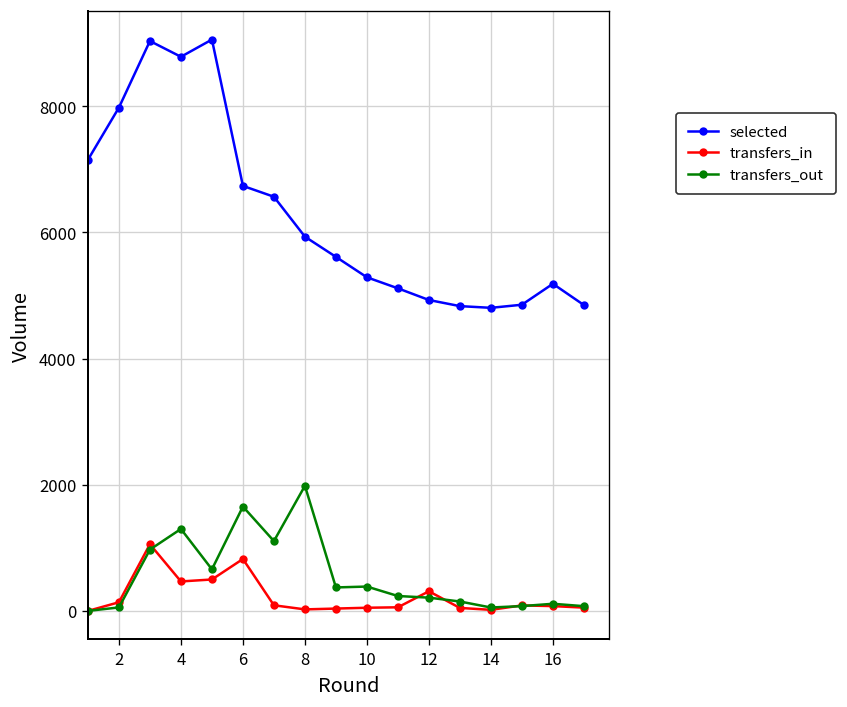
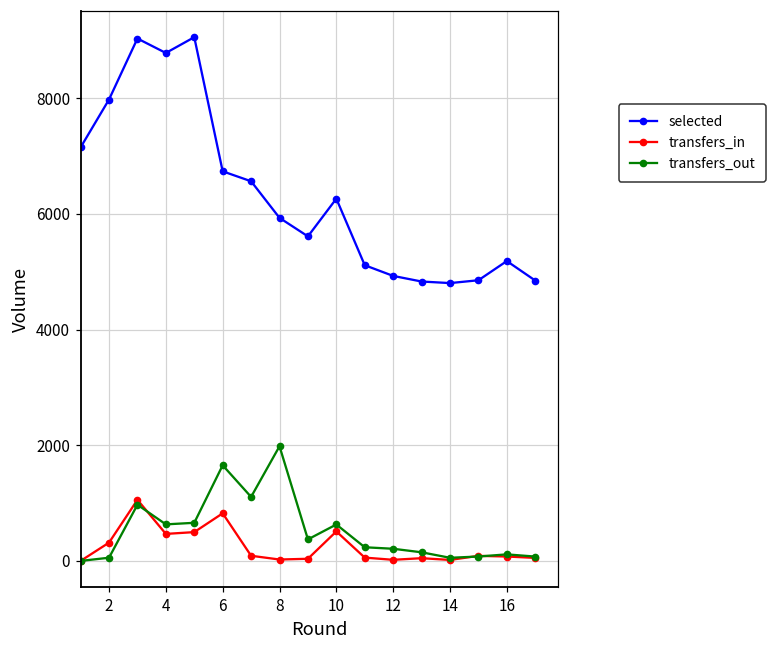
  {
    "selected": {
      "2": 8000,
      "4": 8800,
      "6": 6700,
      "8": 5900,
-     "10": 5300,
+     "10": 6300,
      "12": 4900,
      "14": 4800,
      "16": 5200
    },
    "transfers_in": {
-     "2": 100,
+     "2": 300,
      "4": 500,
      "6": 800,
      "8": 0,
-     "10": 100,
-     "12": 300
+     "10": 500,
+     "12": 0
    },
    "transfers_out": {
      "2": 100,
-     "4": 1300,
+     "4": 600,
      "6": 1700,
      "8": 2000,
-     "10": 400,
+     "10": 600,
      "12": 200
    }
  }
